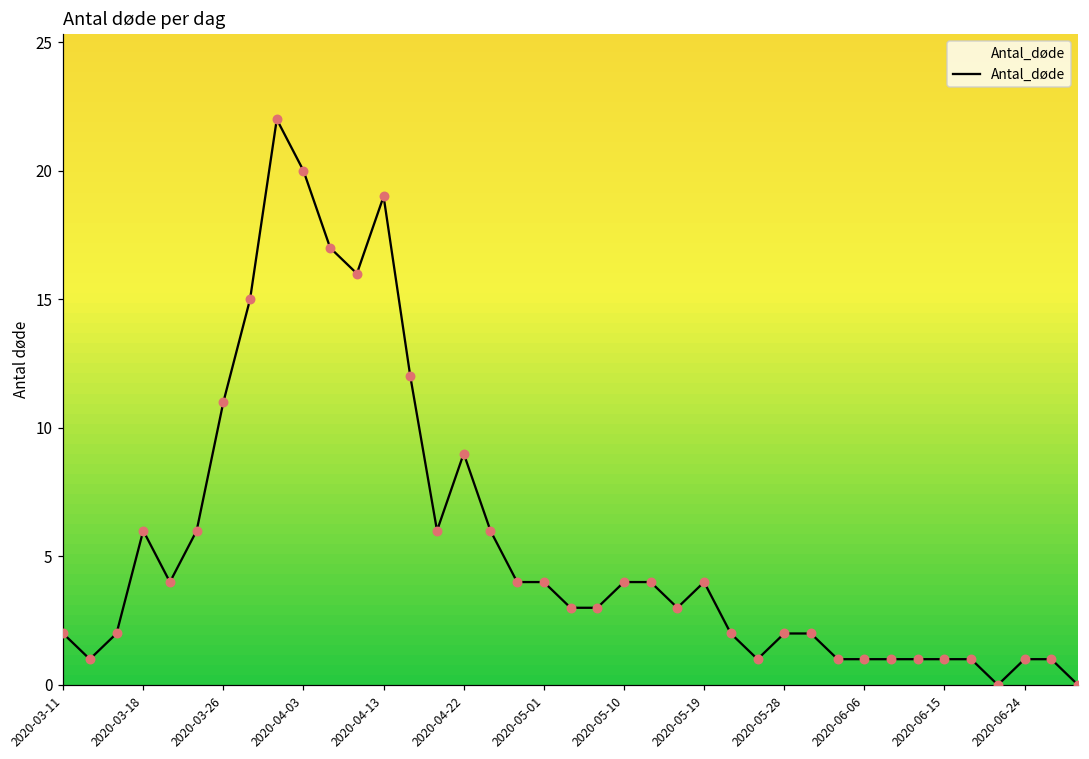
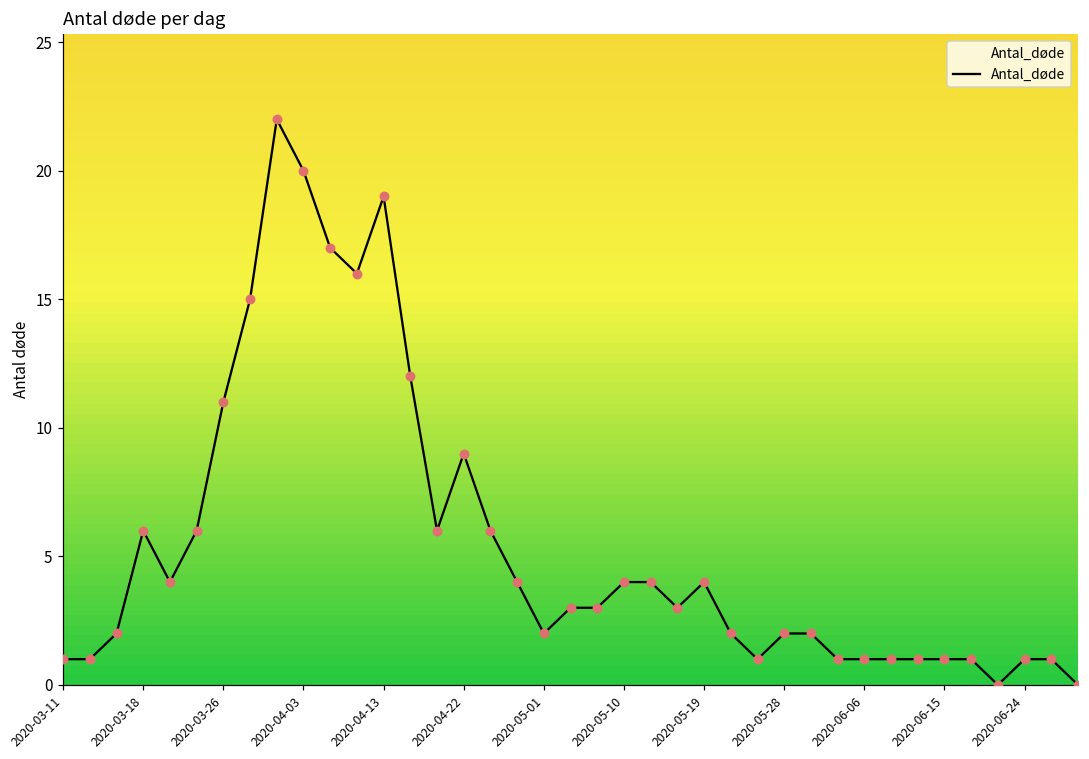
  {
-   "2020-03-11": 2,
+   "2020-03-11": 1,
    "2020-03-18": 6,
    "2020-03-26": 11,
    "2020-04-03": 20,
    "2020-04-13": 19,
    "2020-04-22": 9,
-   "2020-05-01": 4,
+   "2020-05-01": 2,
    "2020-05-10": 4,
    "2020-05-19": 4,
    "2020-05-28": 2,
    "2020-06-06": 1,
    "2020-06-15": 1,
    "2020-06-24": 1
  }
